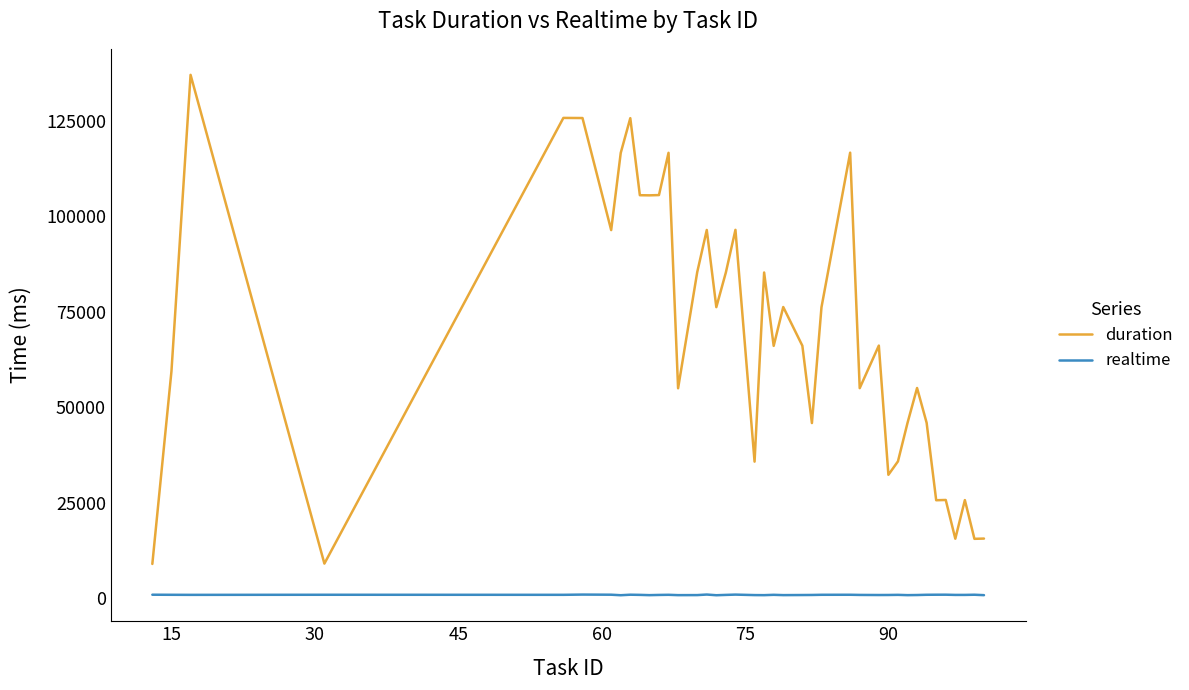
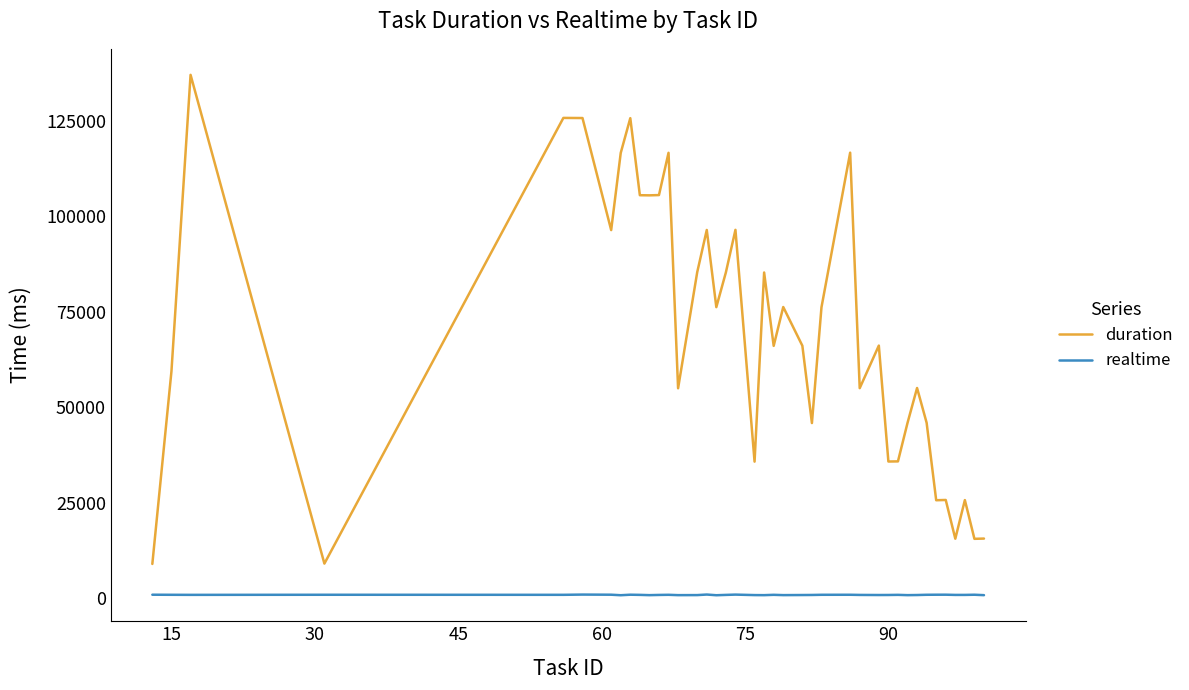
  {
    "duration": {
      "15": 59000,
-     "90": 32000
+     "90": 36000
    },
    "realtime": {
      "15": 1000,
      "90": 1000
    }
  }
